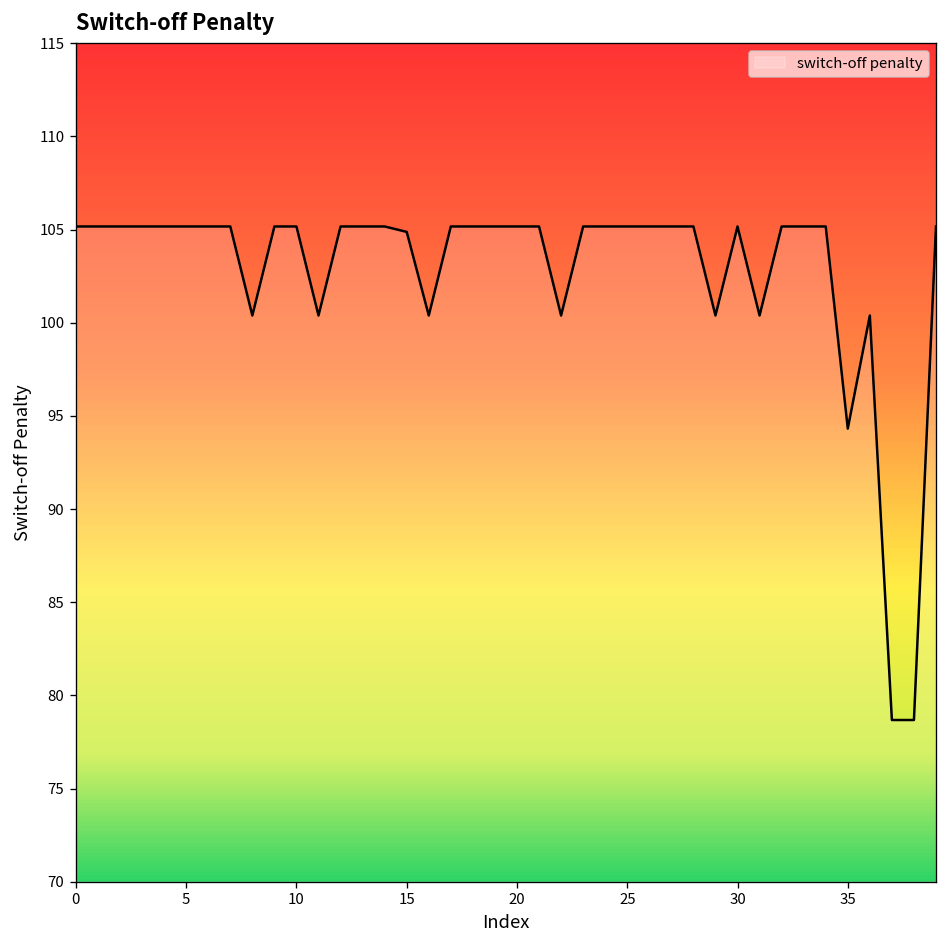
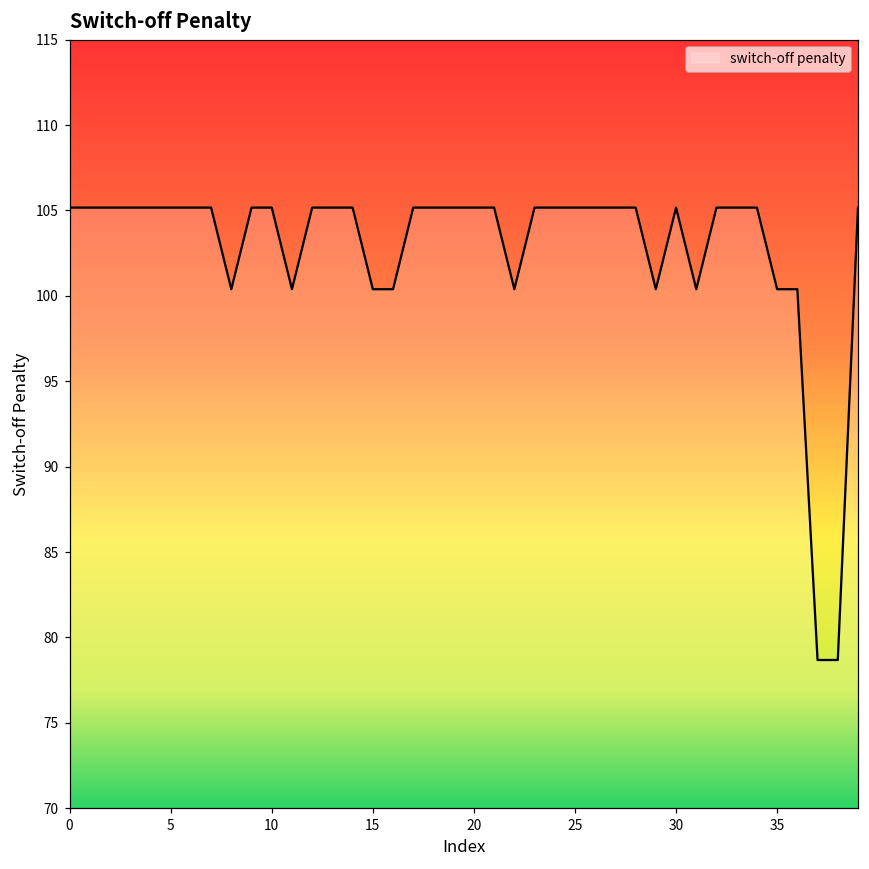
  {
    "0": 105.2,
    "5": 105.2,
    "10": 105.2,
-   "15": 104.9,
+   "15": 100.4,
    "20": 105.2,
    "25": 105.2,
    "30": 105.2,
-   "35": 94.3
+   "35": 100.4
  }
